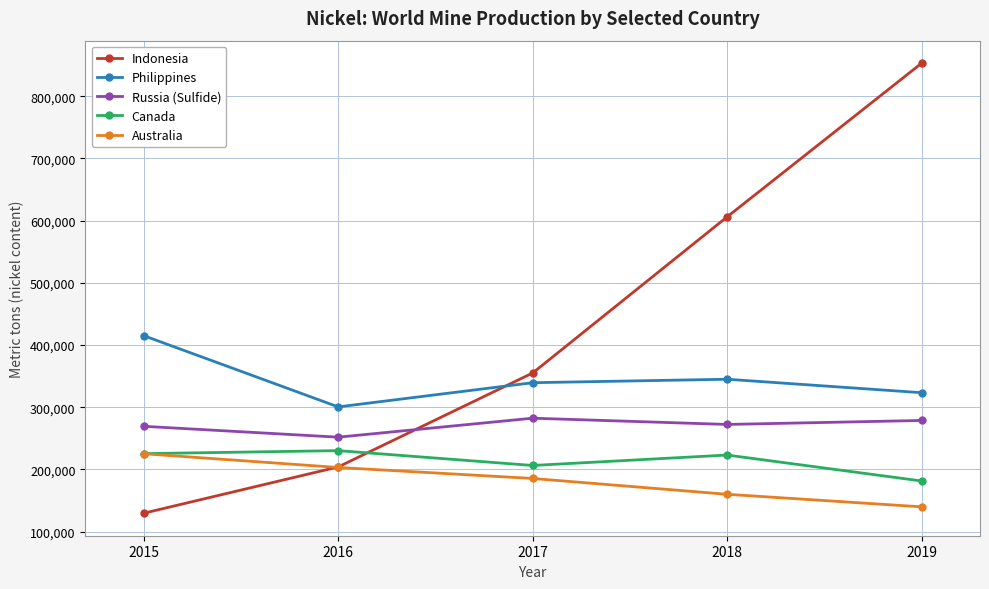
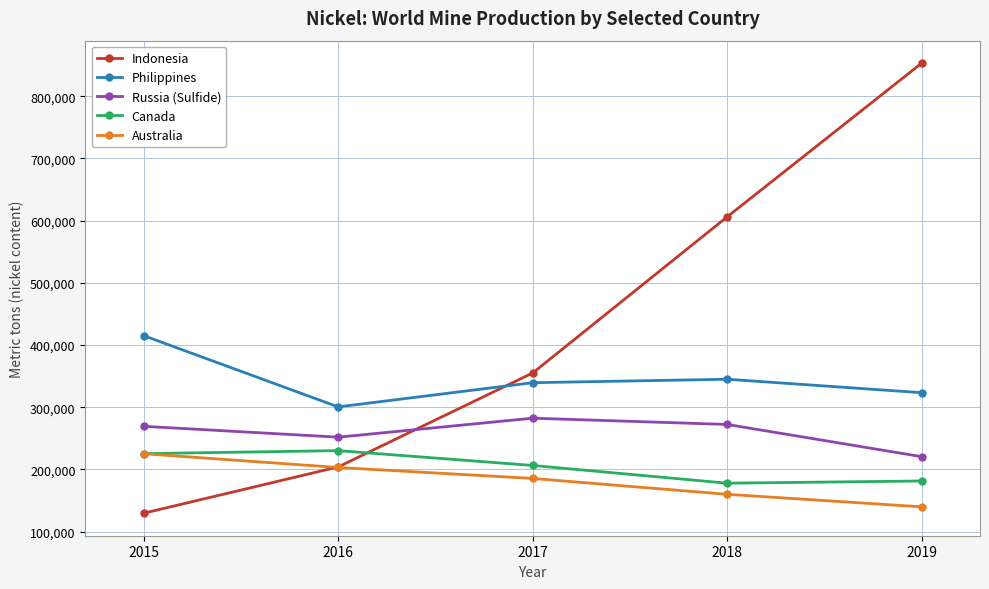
  {
    "Indonesia": {
      "2015": "130,000",
      "2017": "360,000",
      "2018": "610,000",
      "2019": "850,000"
    },
    "Philippines": {
      "2015": "420,000",
      "2016": "300,000",
      "2017": "340,000",
      "2018": "340,000",
      "2019": "320,000"
    },
    "Russia (Sulfide)": {
      "2015": "270,000",
      "2016": "250,000",
      "2017": "280,000",
      "2018": "270,000",
-     "2019": "280,000"
+     "2019": "220,000"
    },
    "Canada": {
      "2016": "230,000",
      "2017": "210,000",
-     "2018": "220,000",
+     "2018": "180,000",
      "2019": "180,000"
    },
    "Australia": {
      "2017": "190,000",
      "2018": "160,000",
      "2019": "140,000"
    }
  }
